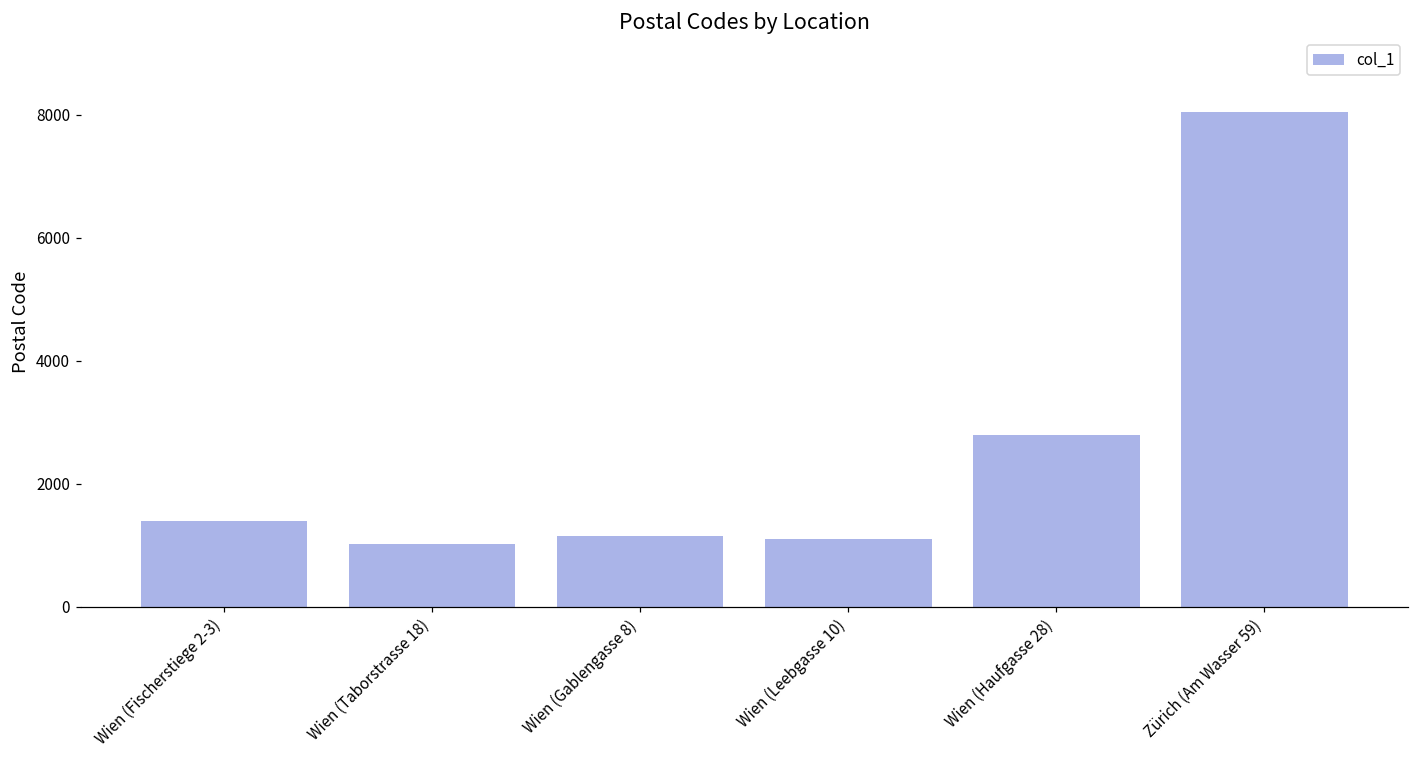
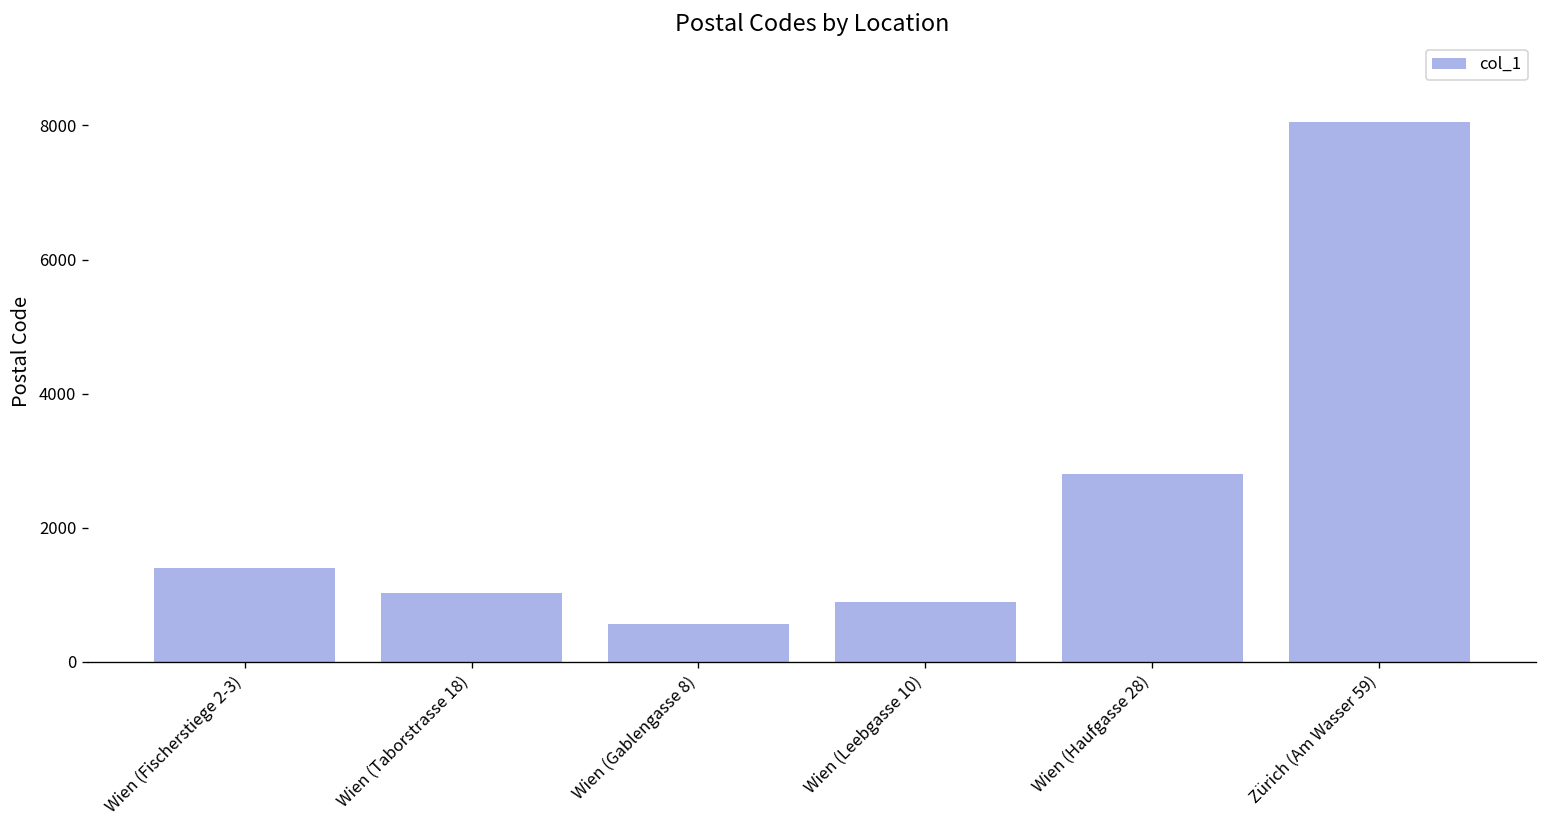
  {
    "Wien (Fischerstiege 2-3)": 1400,
    "Wien (Taborstrasse 18)": 1000,
-   "Wien (Gablengasse 8)": 1200,
-   "Wien (Leebgasse 10)": 1100,
+   "Wien (Gablengasse 8)": 600,
+   "Wien (Leebgasse 10)": 900,
    "Wien (Haufgasse 28)": 2800,
    "Zürich (Am Wasser 59)": 8000
  }
